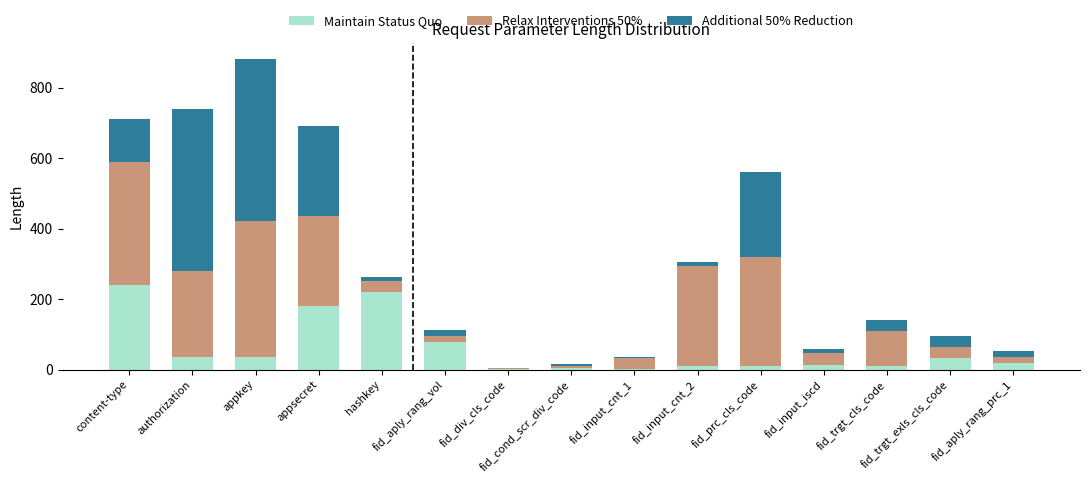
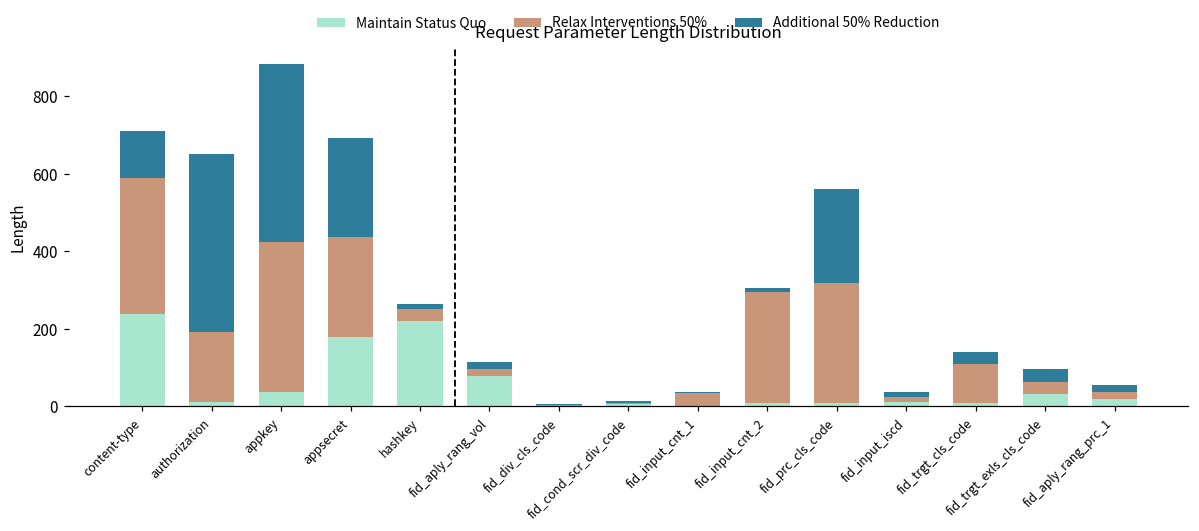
  {
    "Maintain Status Quo": {
      "content-type": 240,
-     "authorization": 40,
+     "authorization": 10,
      "appkey": 40,
      "appsecret": 180,
      "hashkey": 220,
      "fid_aply_rang_vol": 80,
      "fid_input_cnt_2": 10,
      "fid_prc_cls_code": 10,
      "fid_input_iscd": 10,
      "fid_trgt_cls_code": 10,
      "fid_trgt_exls_cls_code": 30,
      "fid_aply_rang_prc_1": 20
    },
    "Relax Interventions 50%": {
      "content-type": 350,
-     "authorization": 250,
+     "authorization": 180,
      "appkey": 390,
      "appsecret": 260,
      "hashkey": 30,
      "fid_aply_rang_vol": 20,
      "fid_input_cnt_1": 30,
      "fid_input_cnt_2": 290,
      "fid_prc_cls_code": 310,
-     "fid_input_iscd": 40,
+     "fid_input_iscd": 10,
      "fid_trgt_cls_code": 100,
      "fid_trgt_exls_cls_code": 30,
      "fid_aply_rang_prc_1": 20
    },
    "Additional 50% Reduction": {
      "content-type": 120,
      "authorization": 460,
      "appkey": 460,
      "appsecret": 260,
      "hashkey": 10,
      "fid_aply_rang_vol": 20,
      "fid_input_cnt_2": 10,
      "fid_prc_cls_code": 240,
      "fid_input_iscd": 10,
      "fid_trgt_cls_code": 30,
      "fid_trgt_exls_cls_code": 30,
      "fid_aply_rang_prc_1": 20
    }
  }
